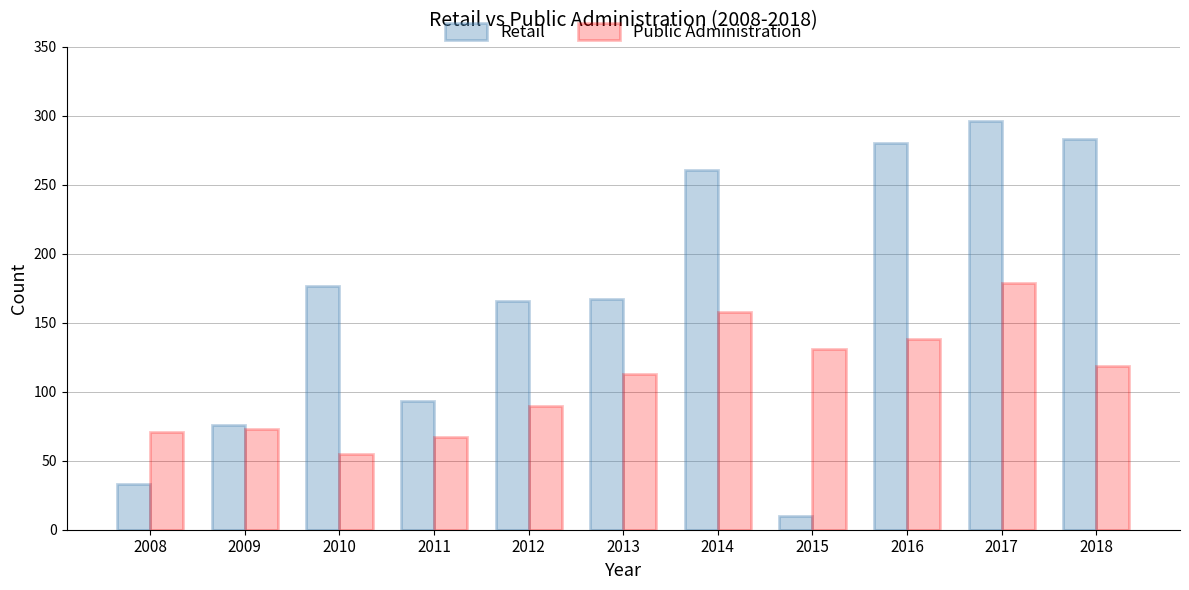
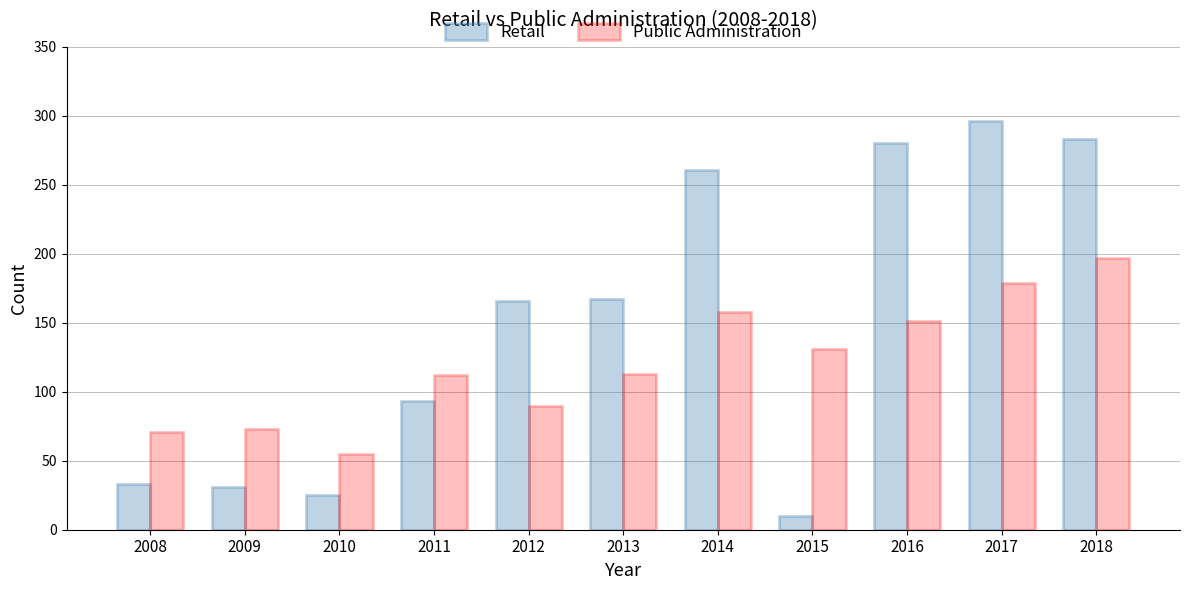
  {
    "Retail": {
      "2008": 33,
-     "2009": 76,
-     "2010": 177,
+     "2009": 31,
+     "2010": 25,
      "2011": 93,
      "2012": 166,
      "2013": 167,
      "2014": 261,
      "2015": 10,
      "2016": 280,
      "2017": 296,
      "2018": 283
    },
    "Public Administration": {
      "2008": 71,
      "2009": 73,
      "2010": 55,
-     "2011": 67,
+     "2011": 112,
      "2012": 90,
      "2013": 113,
      "2014": 158,
      "2015": 131,
-     "2016": 138,
+     "2016": 151,
      "2017": 179,
-     "2018": 119
+     "2018": 197
    }
  }
